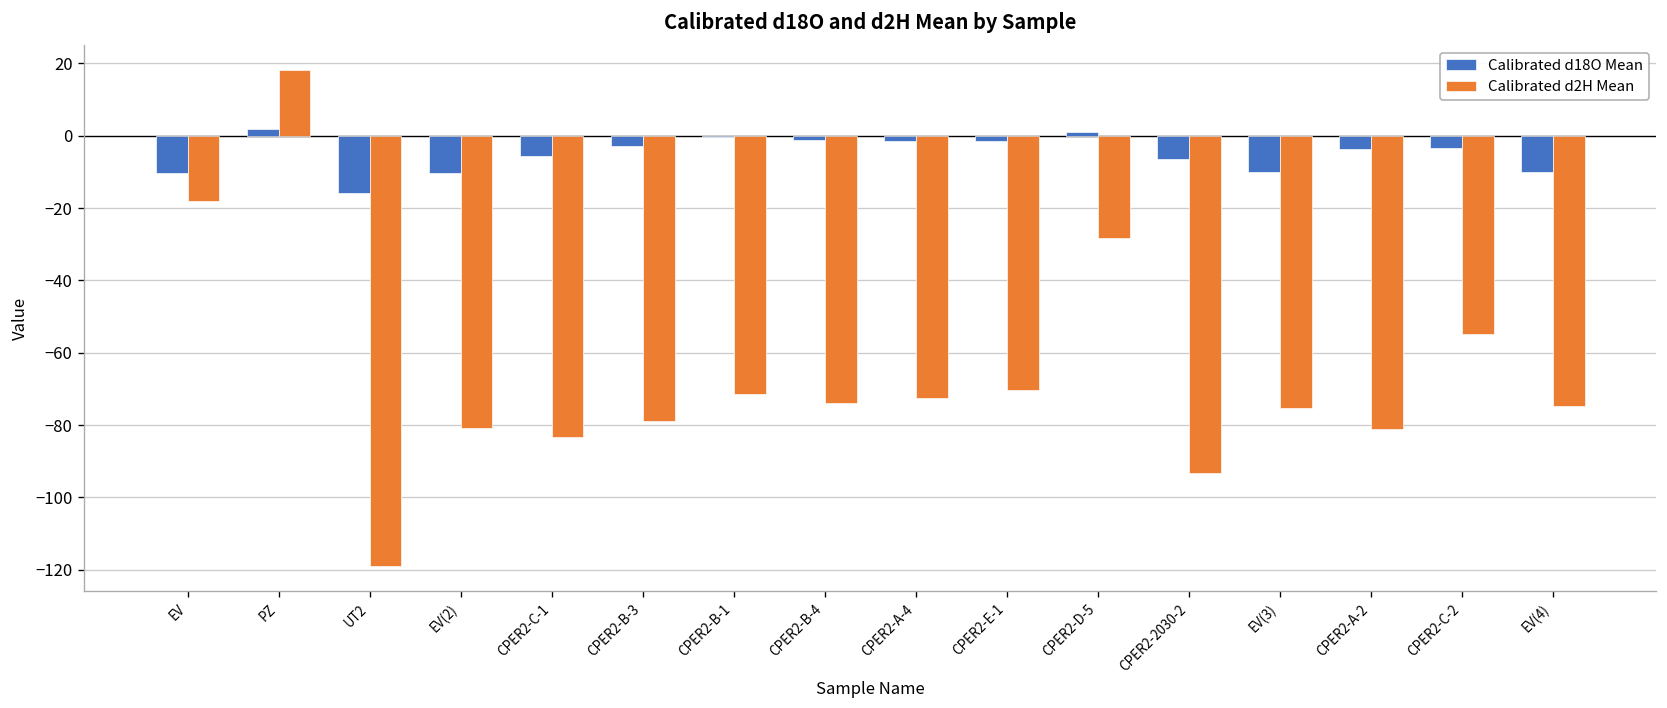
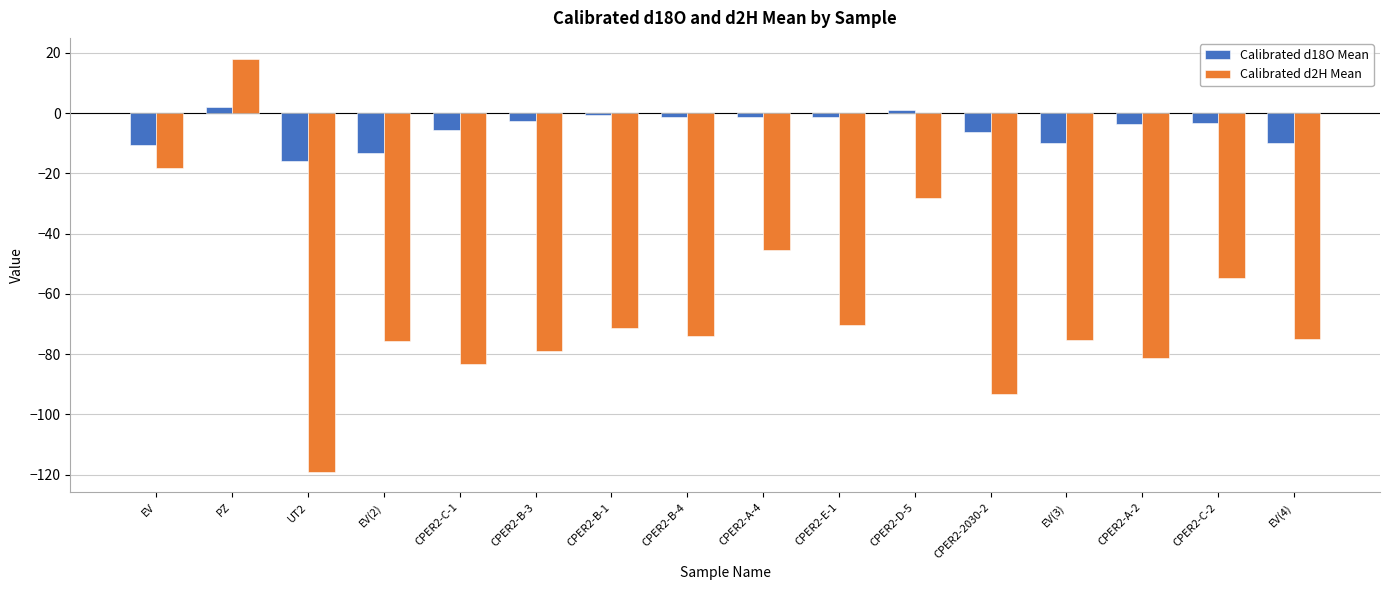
  {
    "Calibrated d18O Mean": {
      "EV": -10,
      "PZ": 2,
      "UT2": -16,
-     "EV(2)": -10,
+     "EV(2)": -13,
      "CPER2-C-1": -6,
      "CPER2-B-3": -3,
      "CPER2-B-4": -1,
      "CPER2-A-4": -1,
      "CPER2-E-1": -1,
      "CPER2-D-5": 1,
      "CPER2-2030-2": -6,
      "EV(3)": -10,
      "CPER2-A-2": -4,
      "CPER2-C-2": -3,
      "EV(4)": -10
    },
    "Calibrated d2H Mean": {
      "EV": -18,
      "PZ": 18,
      "UT2": -119,
-     "EV(2)": -81,
+     "EV(2)": -76,
      "CPER2-C-1": -83,
      "CPER2-B-3": -79,
      "CPER2-B-1": -71,
      "CPER2-B-4": -74,
-     "CPER2-A-4": -73,
+     "CPER2-A-4": -45,
      "CPER2-E-1": -70,
      "CPER2-D-5": -28,
      "CPER2-2030-2": -93,
      "EV(3)": -75,
      "CPER2-A-2": -81,
      "CPER2-C-2": -55,
      "EV(4)": -75
    }
  }
